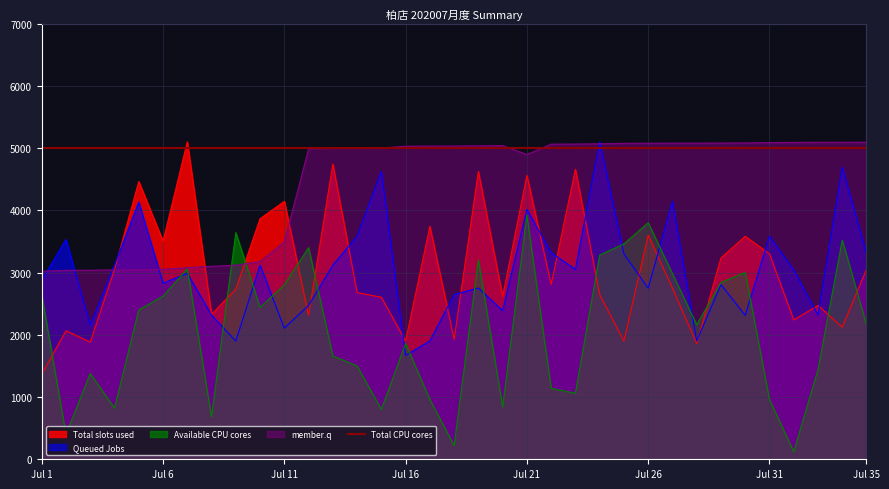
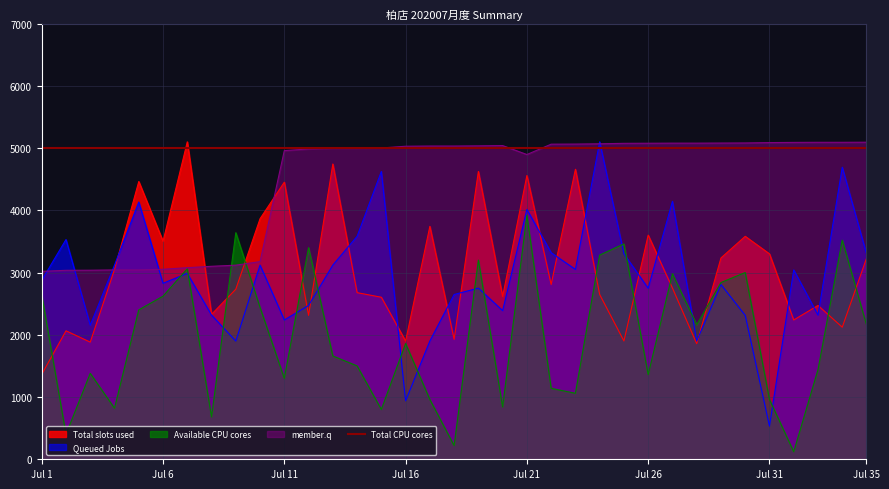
  {
    "Total slots used": {
      "Jul 1": 1400,
      "Jul 6": 3500,
-     "Jul 11": 4100,
+     "Jul 11": 4500,
      "Jul 21": 4600,
      "Jul 26": 3600,
      "Jul 31": 3300,
-     "Jul 35": 3100
+     "Jul 35": 3200
    },
    "Queued Jobs": {
      "Jul 1": 2900,
      "Jul 6": 2800,
-     "Jul 11": 2100,
-     "Jul 16": 1700,
+     "Jul 11": 2200,
+     "Jul 16": 900,
      "Jul 21": 4000,
      "Jul 26": 2700,
-     "Jul 31": 3600,
+     "Jul 31": 500,
      "Jul 35": 3300
    },
    "Available CPU cores": {
      "Jul 1": 2600,
      "Jul 6": 2600,
-     "Jul 11": 2800,
+     "Jul 11": 1300,
      "Jul 21": 3900,
-     "Jul 26": 3800,
+     "Jul 26": 1400,
      "Jul 31": 1000,
      "Jul 35": 2200
    },
    "member.q": {
      "Jul 1": 3000,
      "Jul 6": 3100,
-     "Jul 11": 3500,
+     "Jul 11": 5000,
      "Jul 16": 5000,
      "Jul 21": 4900,
      "Jul 26": 5100,
      "Jul 31": 5100,
      "Jul 35": 5100
    }
  }
